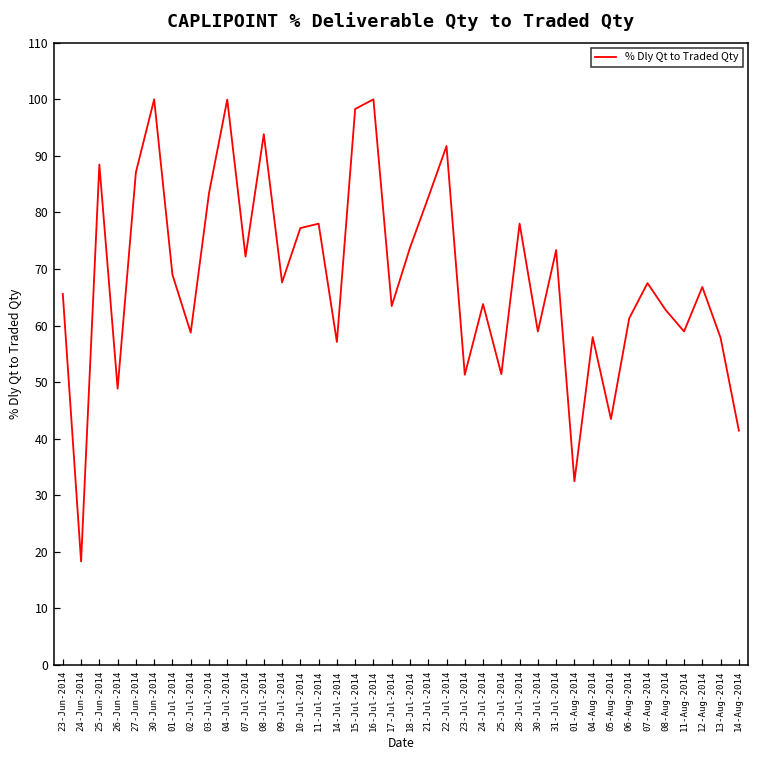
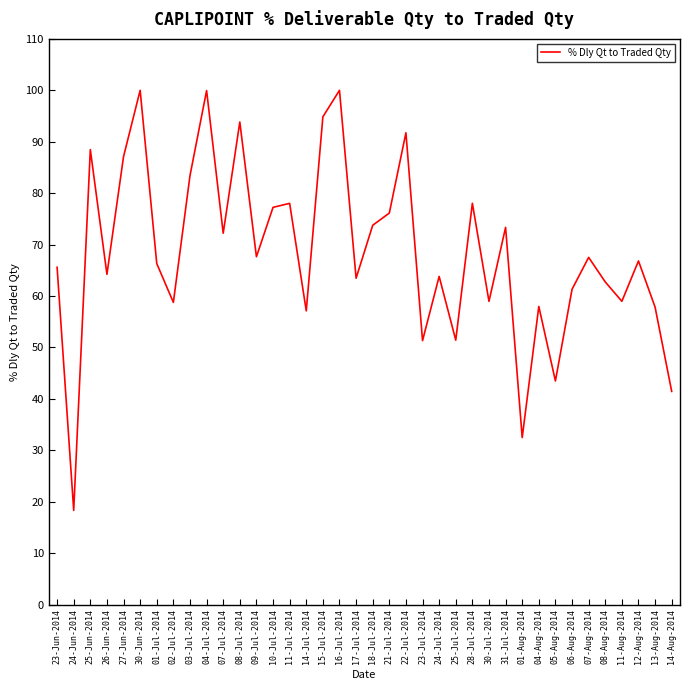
  {
    "23-Jun-2014": 66,
    "24-Jun-2014": 18,
    "25-Jun-2014": 88,
-   "26-Jun-2014": 49,
+   "26-Jun-2014": 64,
    "27-Jun-2014": 87,
    "30-Jun-2014": 100,
-   "01-Jul-2014": 69,
+   "01-Jul-2014": 66,
    "02-Jul-2014": 59,
    "03-Jul-2014": 83,
    "04-Jul-2014": 100,
    "07-Jul-2014": 72,
    "08-Jul-2014": 94,
    "09-Jul-2014": 68,
    "10-Jul-2014": 77,
    "11-Jul-2014": 78,
    "14-Jul-2014": 57,
-   "15-Jul-2014": 98,
+   "15-Jul-2014": 95,
    "16-Jul-2014": 100,
    "17-Jul-2014": 63,
    "18-Jul-2014": 74,
-   "21-Jul-2014": 83,
+   "21-Jul-2014": 76,
    "22-Jul-2014": 92,
    "23-Jul-2014": 51,
    "24-Jul-2014": 64,
    "25-Jul-2014": 51,
    "28-Jul-2014": 78,
    "30-Jul-2014": 59,
    "31-Jul-2014": 73,
    "01-Aug-2014": 32,
    "04-Aug-2014": 58,
    "05-Aug-2014": 43,
    "06-Aug-2014": 61,
    "07-Aug-2014": 68,
    "08-Aug-2014": 63,
    "11-Aug-2014": 59,
    "12-Aug-2014": 67,
    "13-Aug-2014": 58,
    "14-Aug-2014": 41
  }
